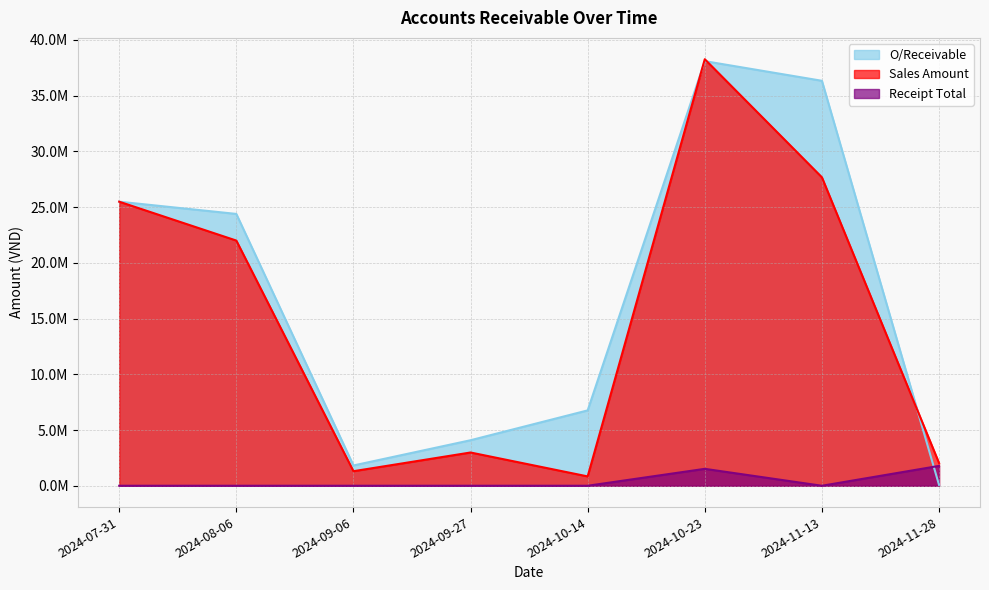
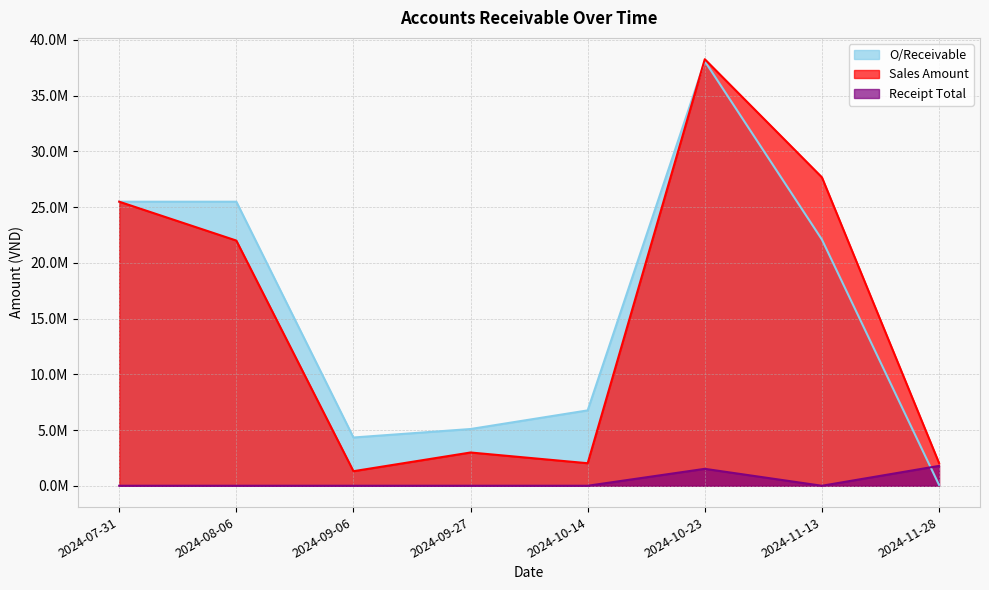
  {
    "O/Receivable": {
-     "2024-08-06": 24400000,
-     "2024-09-06": 1800000,
-     "2024-09-27": 4100000,
+     "2024-08-06": 25500000,
+     "2024-09-06": 4300000,
+     "2024-09-27": 5100000,
      "2024-10-14": 6800000,
-     "2024-11-13": 36300000,
+     "2024-11-13": 22100000,
      "2024-11-28": 100000
    },
    "Sales Amount": {
      "2024-08-06": 22000000,
      "2024-09-06": 1300000,
      "2024-09-27": 3000000,
-     "2024-10-14": 800000,
+     "2024-10-14": 2000000,
      "2024-11-13": 27700000,
      "2024-11-28": 2000000
    },
    "Receipt Total": {
      "2024-07-31": 0,
      "2024-08-06": 0,
      "2024-09-06": 0,
      "2024-09-27": 0,
      "2024-10-14": 0,
      "2024-10-23": 1500000,
      "2024-11-13": 0,
      "2024-11-28": 1800000
    }
  }
